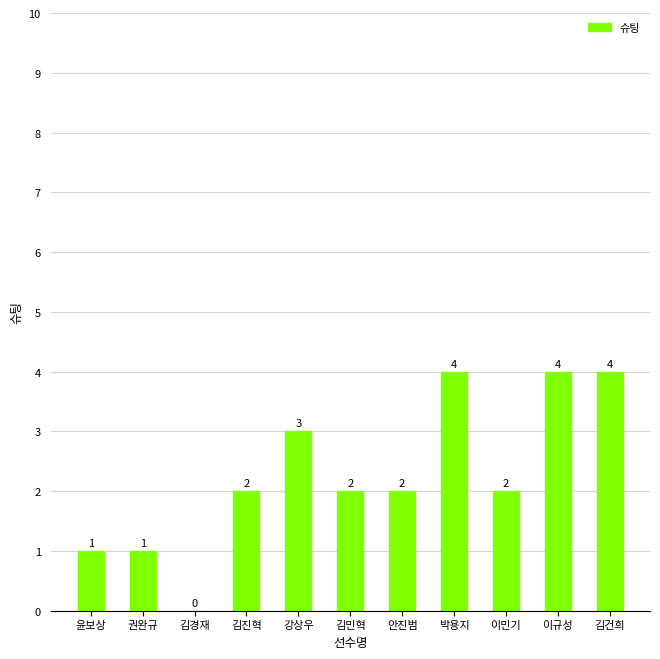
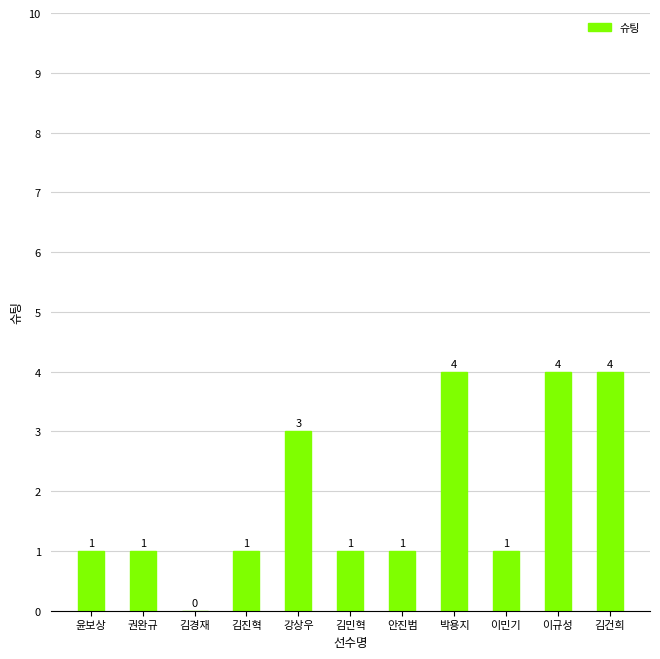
  {
    "윤보상": 1,
    "권완규": 1,
    "김경재": 0,
-   "김진혁": 2,
+   "김진혁": 1,
    "강상우": 3,
-   "김민혁": 2,
-   "안진범": 2,
+   "김민혁": 1,
+   "안진범": 1,
    "박용지": 4,
-   "이민기": 2,
+   "이민기": 1,
    "이규성": 4,
    "김건희": 4
  }
